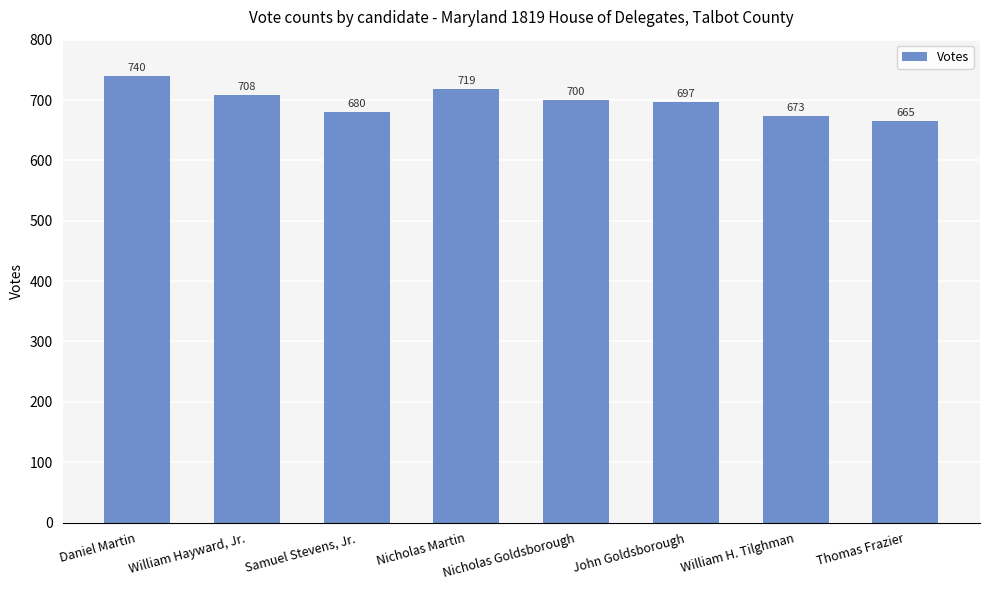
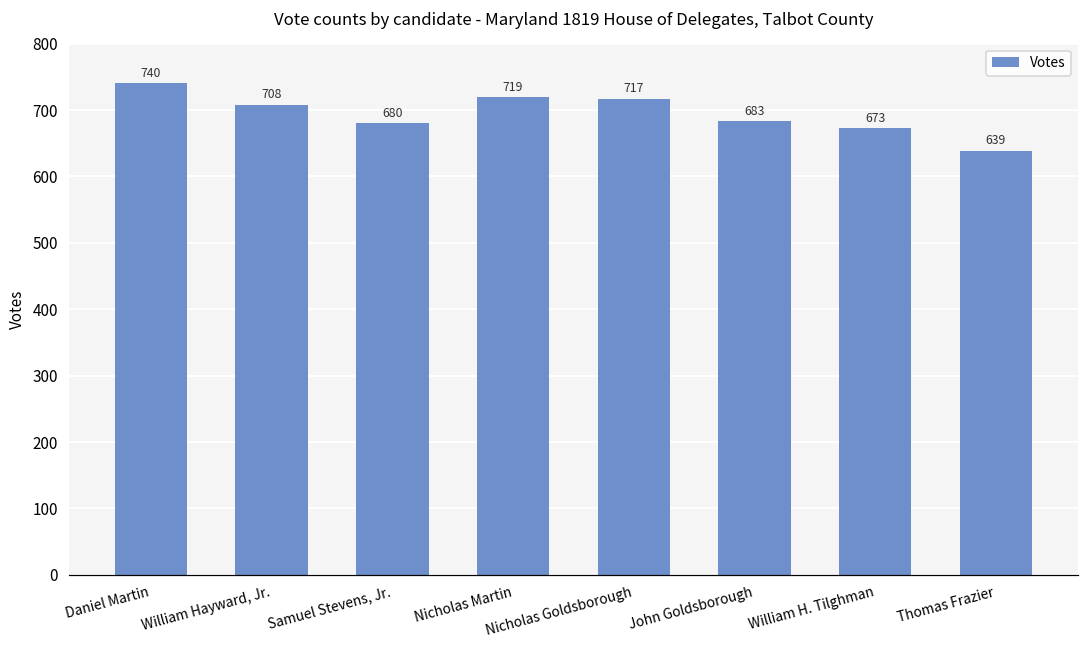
  {
    "Daniel Martin": 740,
    "William Hayward, Jr.": 708,
    "Samuel Stevens, Jr.": 680,
    "Nicholas Martin": 719,
-   "Nicholas Goldsborough": 700,
-   "John Goldsborough": 697,
+   "Nicholas Goldsborough": 717,
+   "John Goldsborough": 683,
    "William H. Tilghman": 673,
-   "Thomas Frazier": 665
+   "Thomas Frazier": 639
  }
